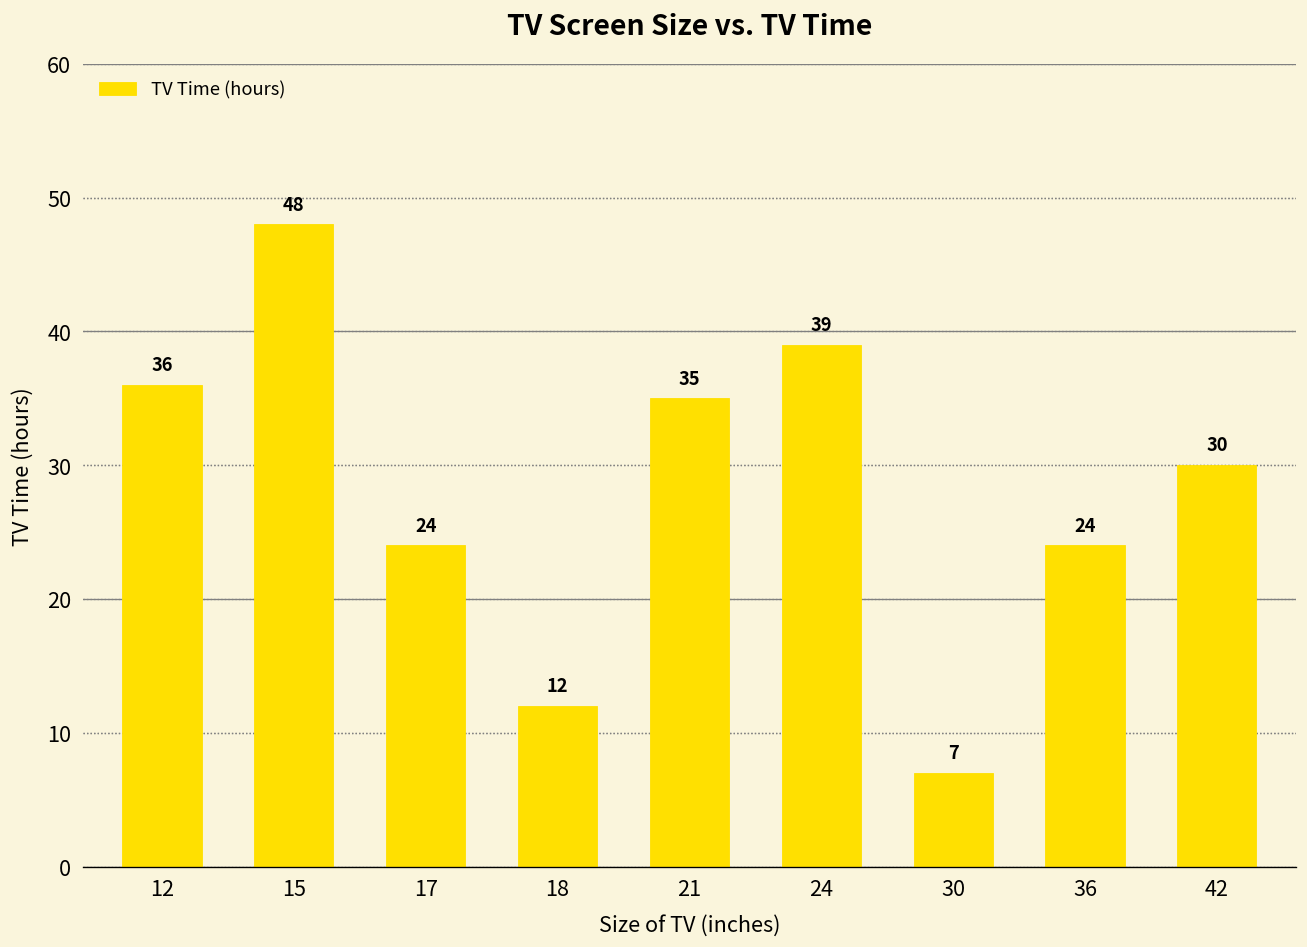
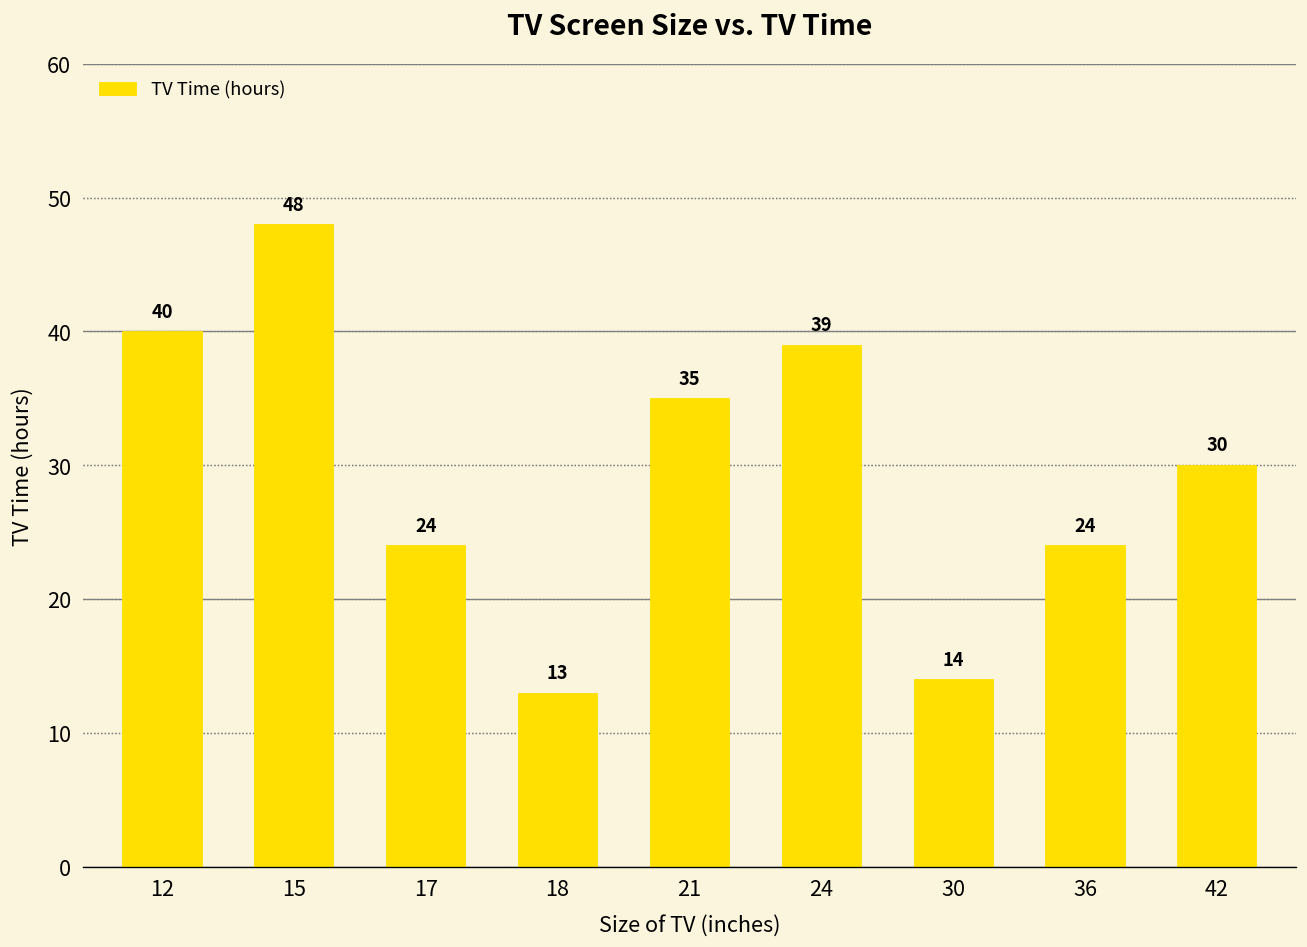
  {
-   "12": 36,
+   "12": 40,
    "15": 48,
    "17": 24,
-   "18": 12,
+   "18": 13,
    "21": 35,
    "24": 39,
-   "30": 7,
+   "30": 14,
    "36": 24,
    "42": 30
  }
